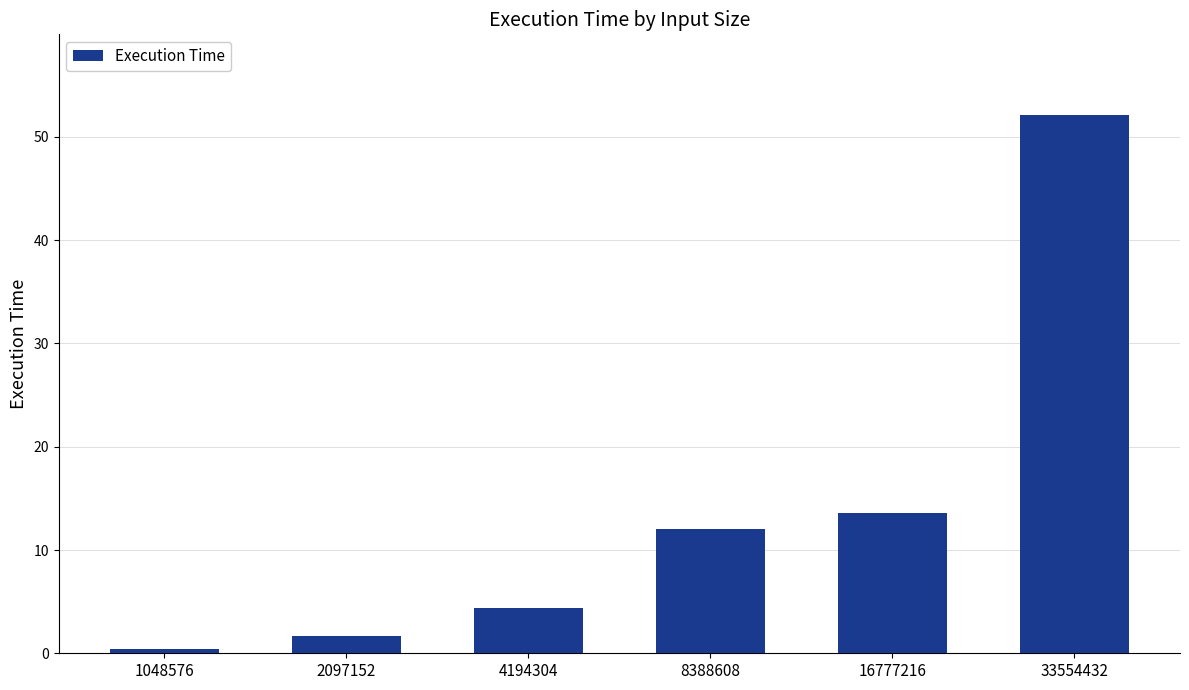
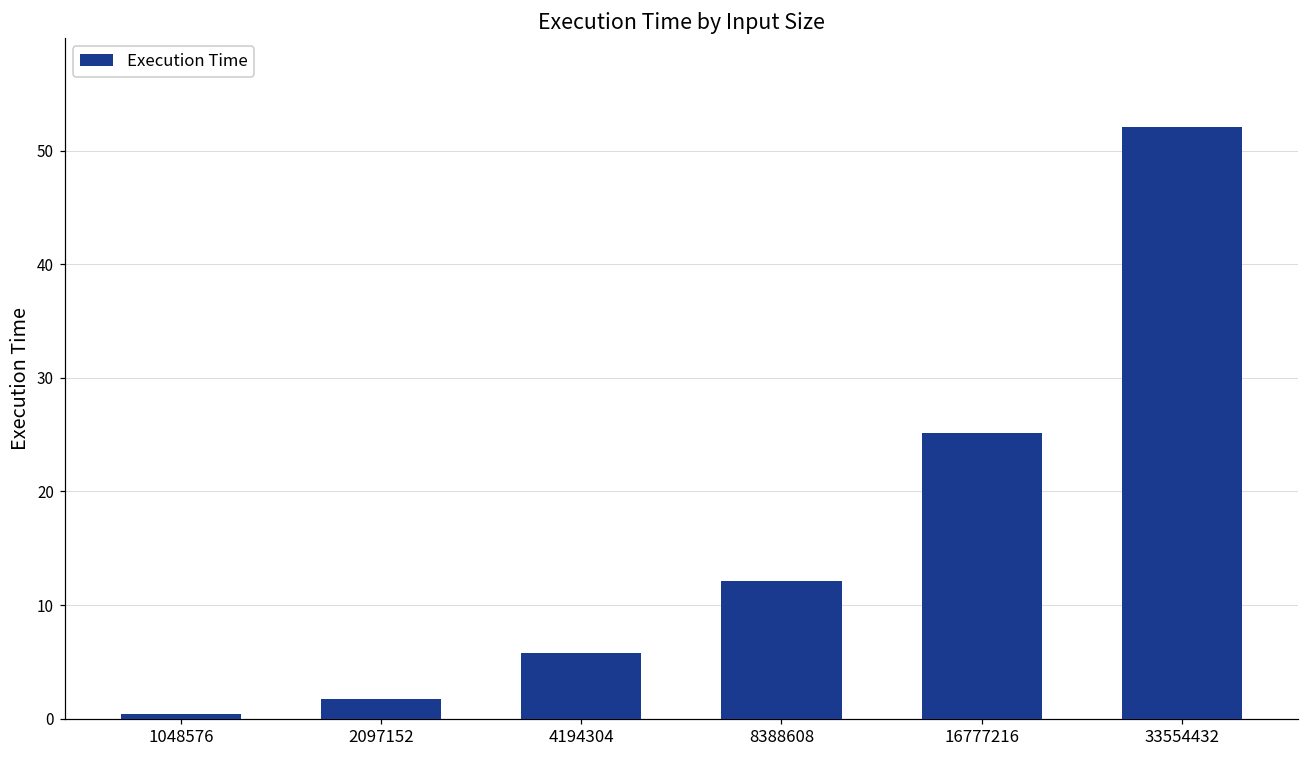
  {
    "1048576": 0.4,
    "2097152": 1.7,
-   "4194304": 4.4,
+   "4194304": 5.8,
    "8388608": 12.1,
-   "16777216": 13.6,
+   "16777216": 25.1,
    "33554432": 52.1
  }
